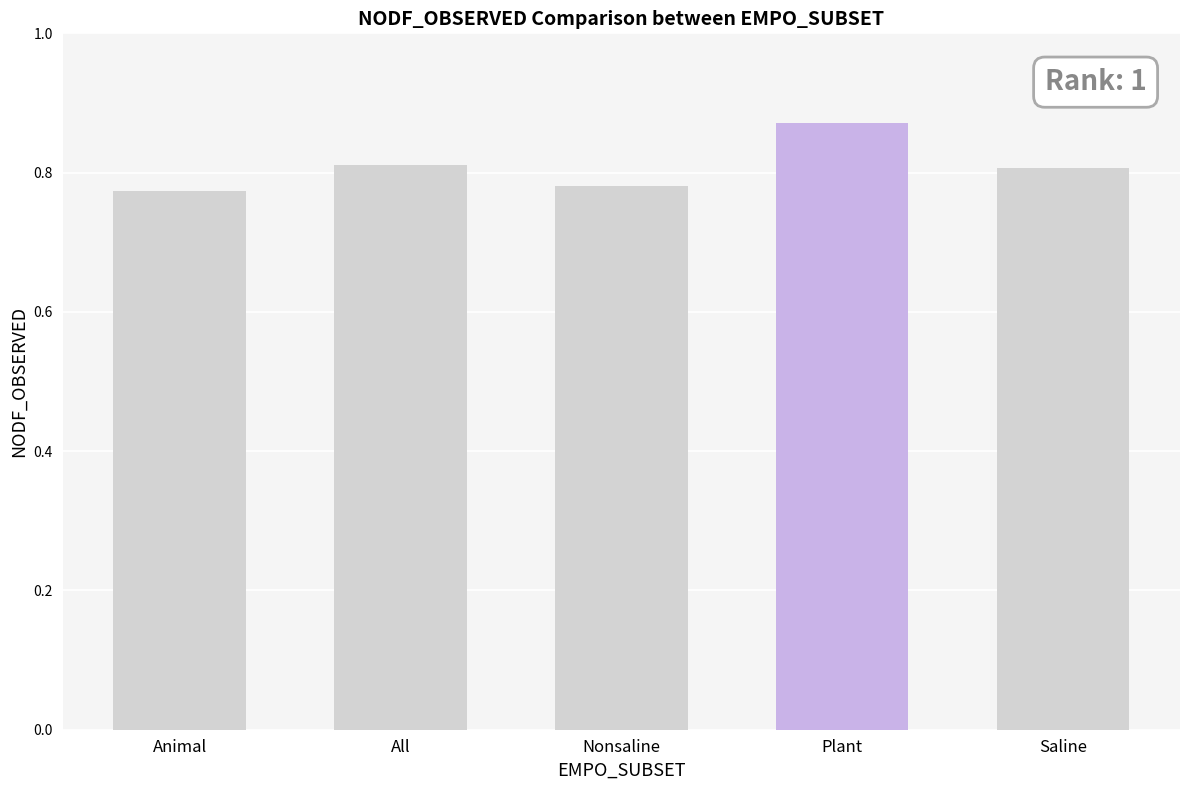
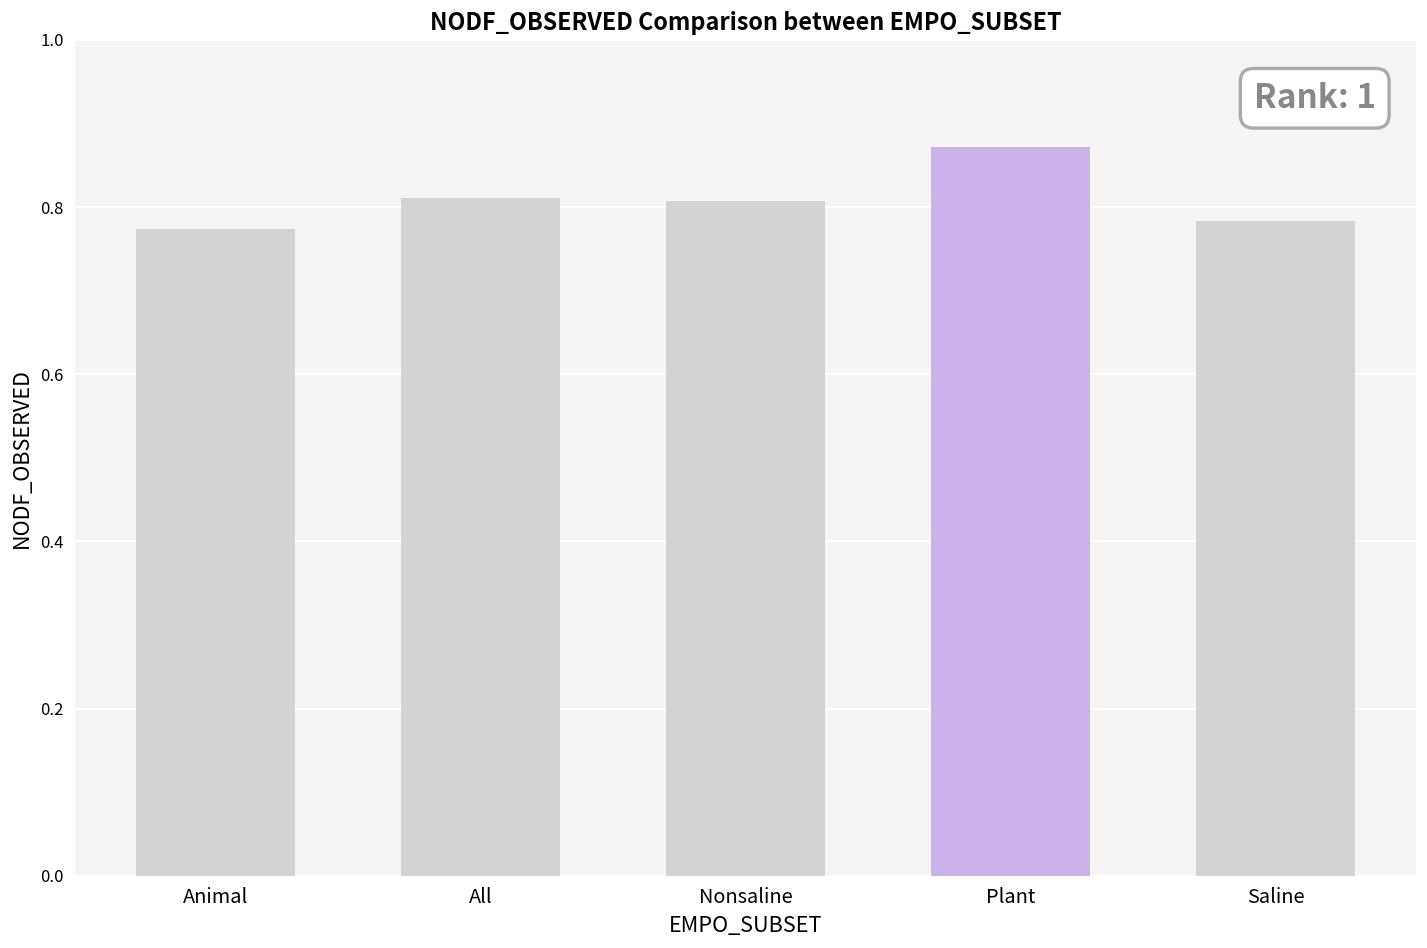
  {
    "Animal": 0.77,
    "All": 0.81,
-   "Nonsaline": 0.78,
+   "Nonsaline": 0.81,
    "Plant": 0.87,
-   "Saline": 0.81
+   "Saline": 0.78
  }
